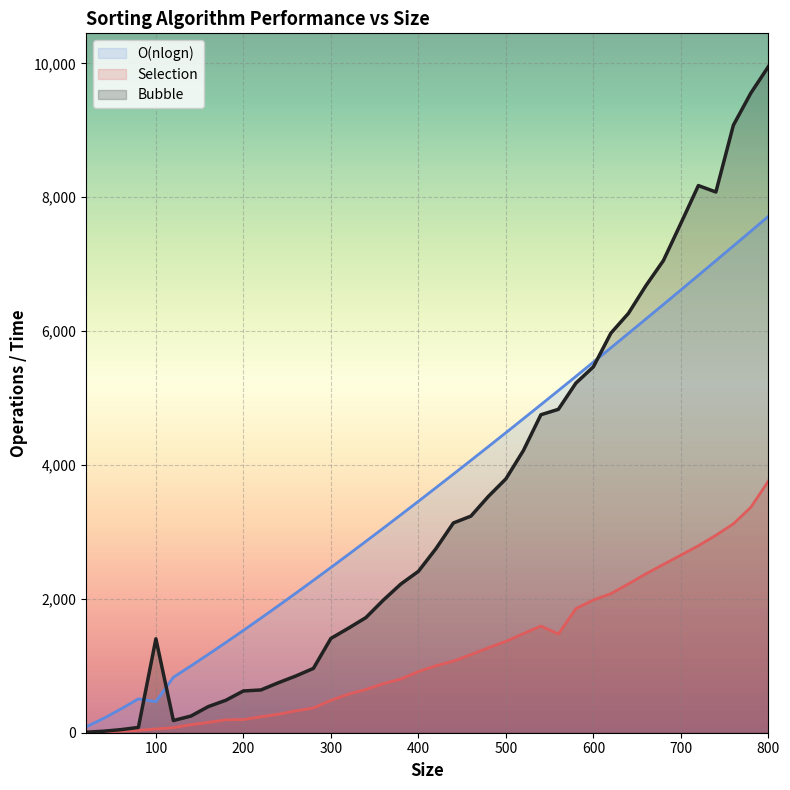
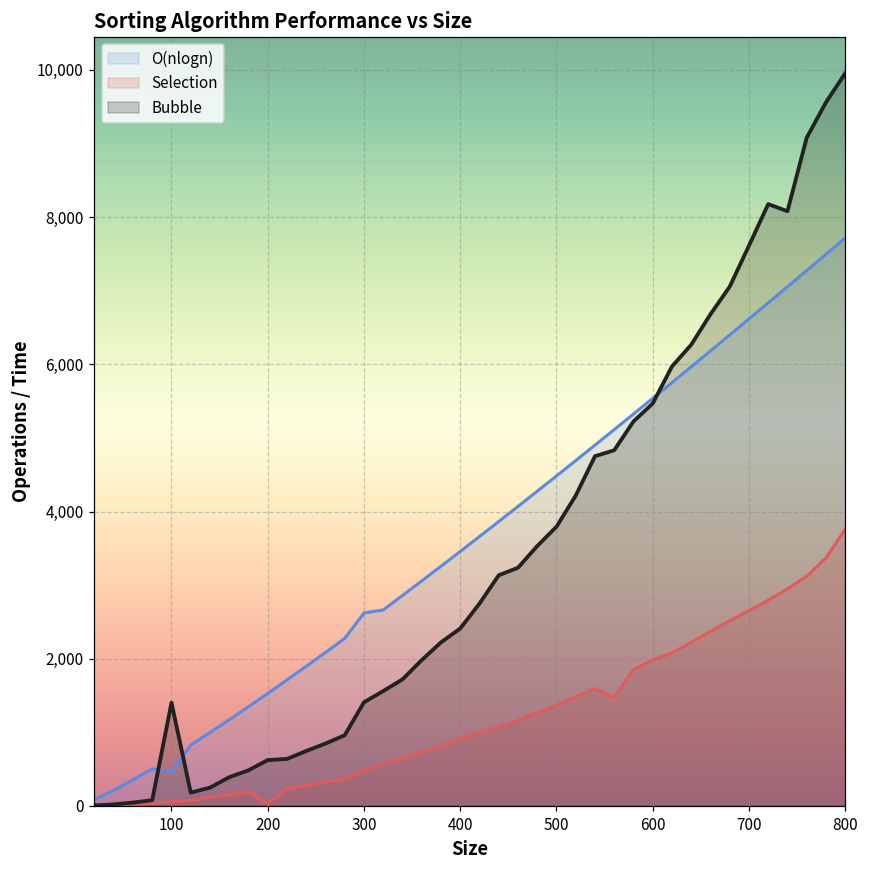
  {
    "O(nlogn)": {
      "100": "500",
      "200": "1,500",
-     "300": "2,500",
+     "300": "2,600",
      "400": "3,500",
      "500": "4,500",
      "600": "5,500",
      "700": "6,600",
      "800": "7,700"
    },
    "Selection": {
      "100": "100",
-     "200": "200",
+     "200": "0",
      "300": "500",
      "400": "900",
      "500": "1,400",
      "600": "2,000",
      "700": "2,700",
      "800": "3,800"
    },
    "Bubble": {
      "100": "1,400",
      "200": "600",
      "300": "1,400",
      "400": "2,400",
      "500": "3,800",
      "600": "5,500",
      "700": "7,600",
      "800": "10,000"
    }
  }
